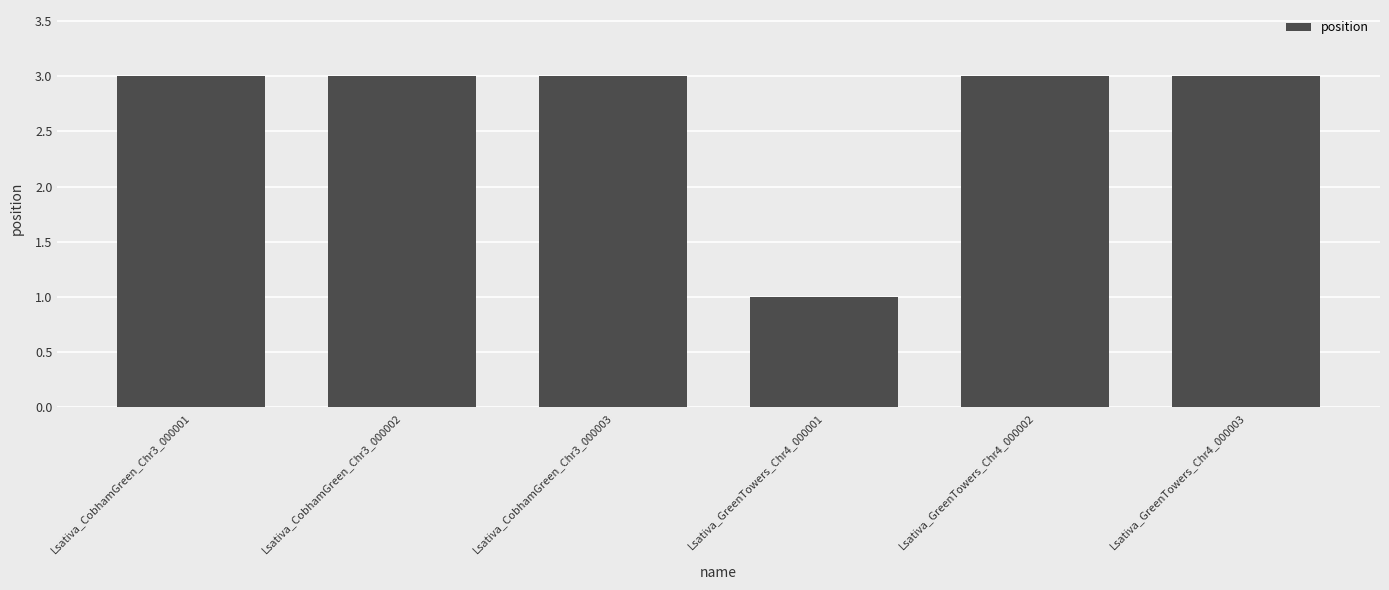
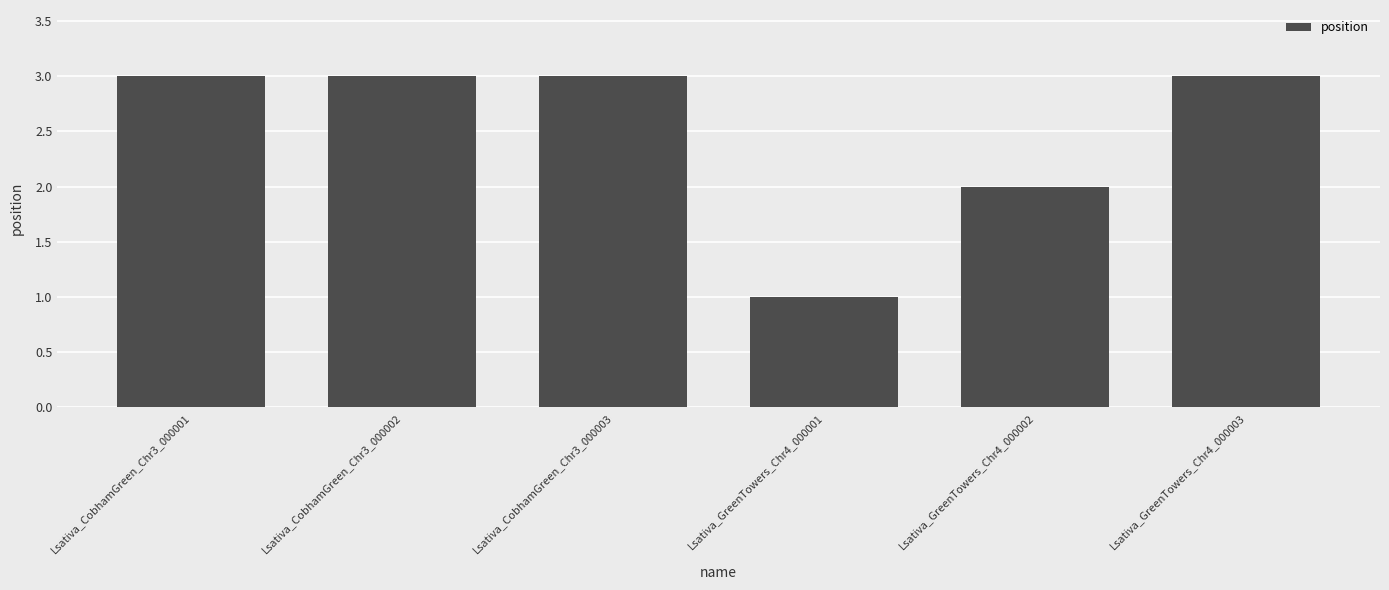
  {
    "Lsativa_CobhamGreen_Chr3_000001": 3,
    "Lsativa_CobhamGreen_Chr3_000002": 3,
    "Lsativa_CobhamGreen_Chr3_000003": 3,
    "Lsativa_GreenTowers_Chr4_000001": 1,
-   "Lsativa_GreenTowers_Chr4_000002": 3,
+   "Lsativa_GreenTowers_Chr4_000002": 2,
    "Lsativa_GreenTowers_Chr4_000003": 3
  }
